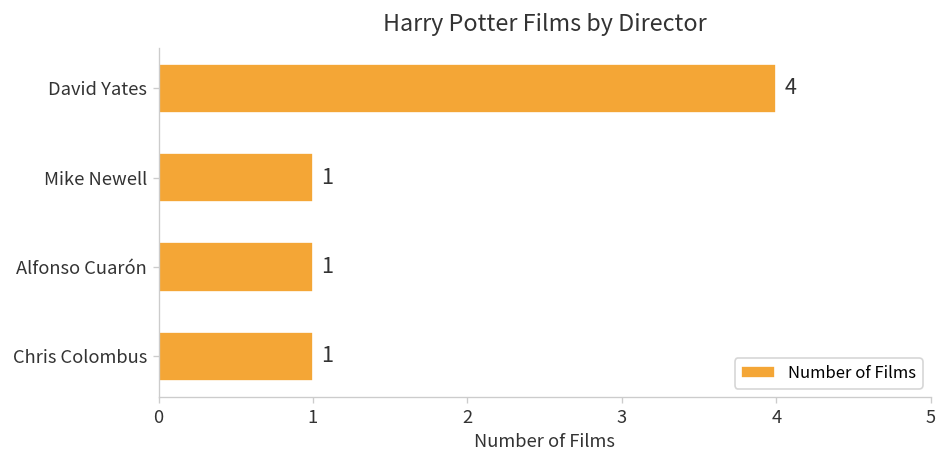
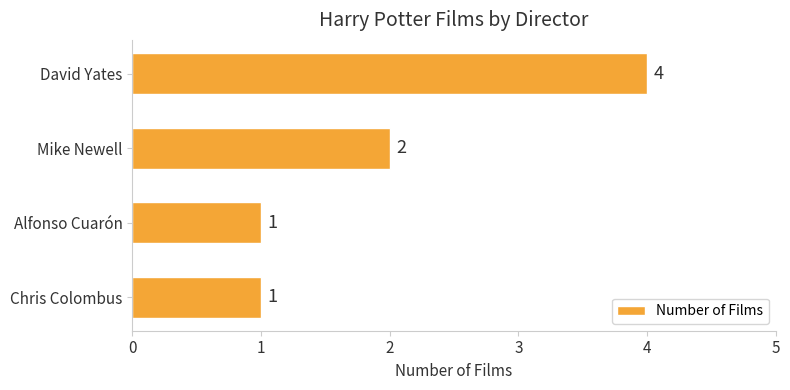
  {
    "David Yates": 4,
-   "Mike Newell": 1,
+   "Mike Newell": 2,
    "Alfonso Cuarón": 1,
    "Chris Colombus": 1
  }
